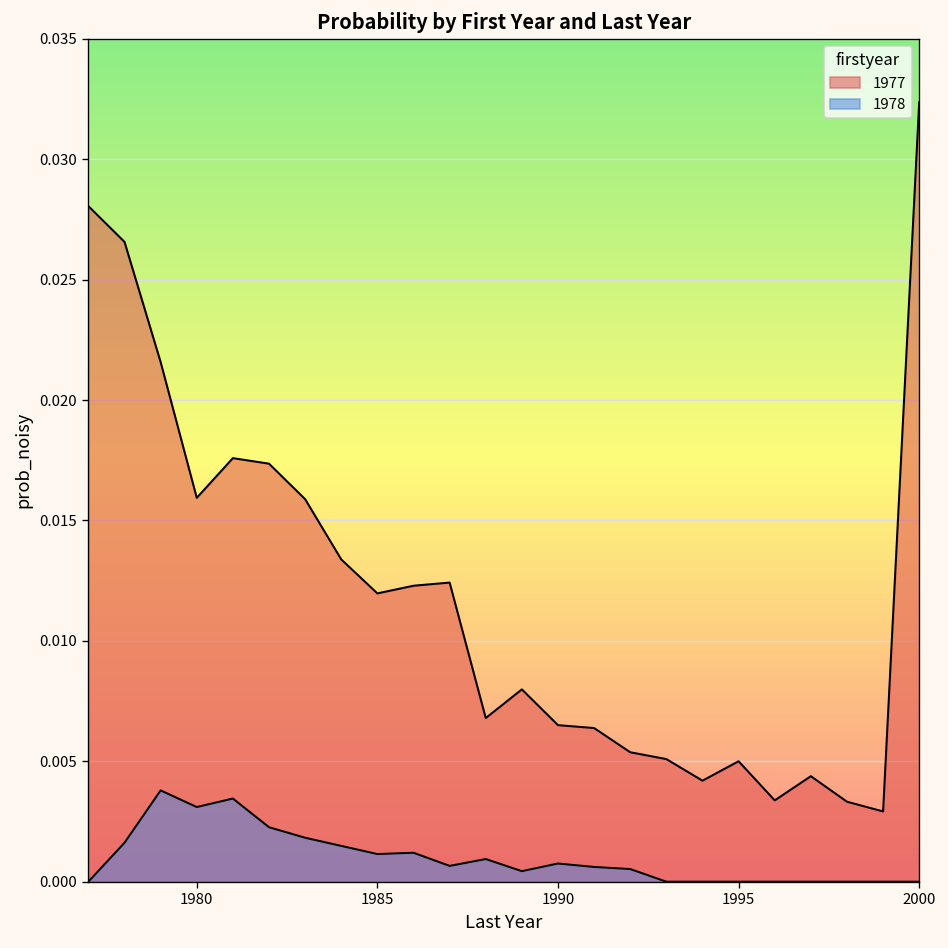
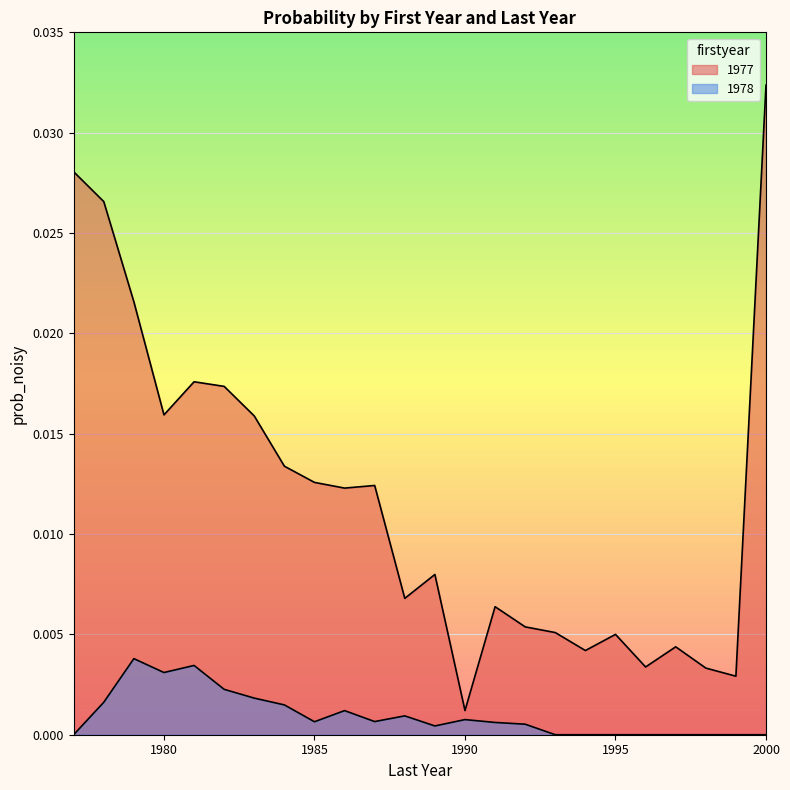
  {
    "1977": {
      "1980": 0.0159,
-     "1985": 0.0120,
-     "1990": 0.0065,
+     "1985": 0.0126,
+     "1990": 0.0012,
      "1995": 0.0050,
      "2000": 0.0324
    },
    "1978": {
      "1980": 0.0031,
-     "1985": 0.0011,
+     "1985": 0.0006,
      "1990": 0.0008,
      "1995": 0.0000,
      "2000": 0.0000
    }
  }
